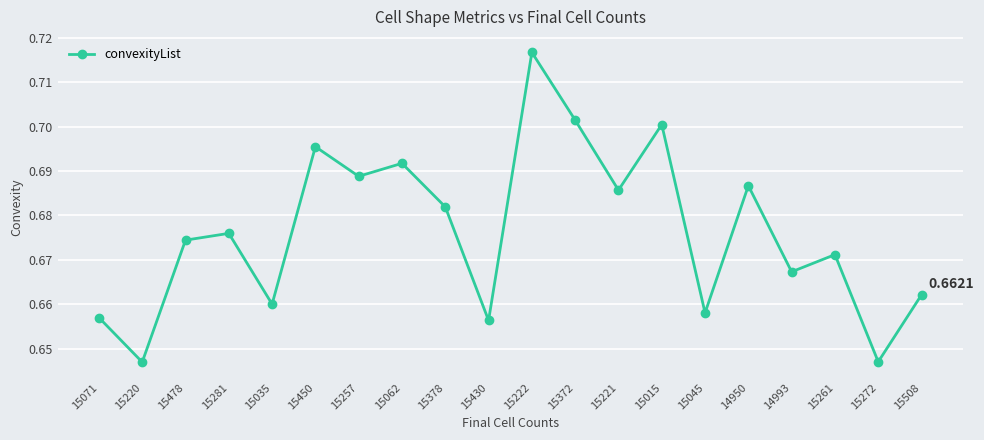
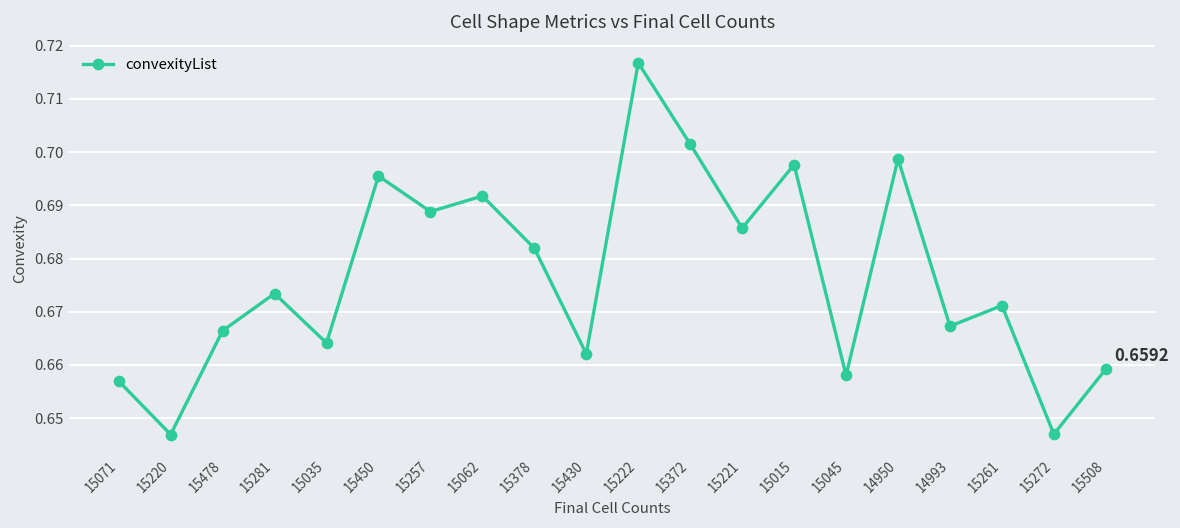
  {
-   "15478": 0.674,
-   "15281": 0.676,
-   "15035": 0.660,
-   "15430": 0.656,
-   "15015": 0.700,
-   "14950": 0.687,
-   "15508": 0.6621
+   "15478": 0.666,
+   "15281": 0.673,
+   "15035": 0.664,
+   "15430": 0.662,
+   "15015": 0.698,
+   "14950": 0.699,
+   "15508": 0.6592
  }
